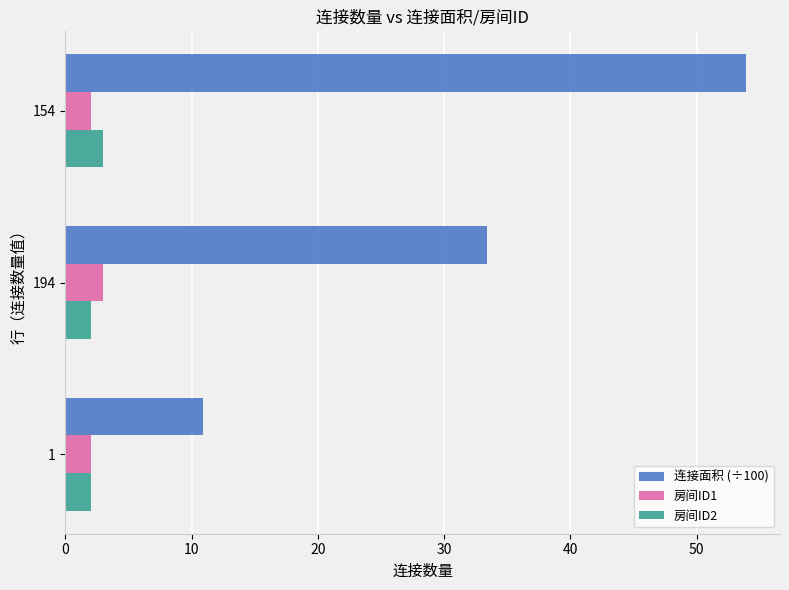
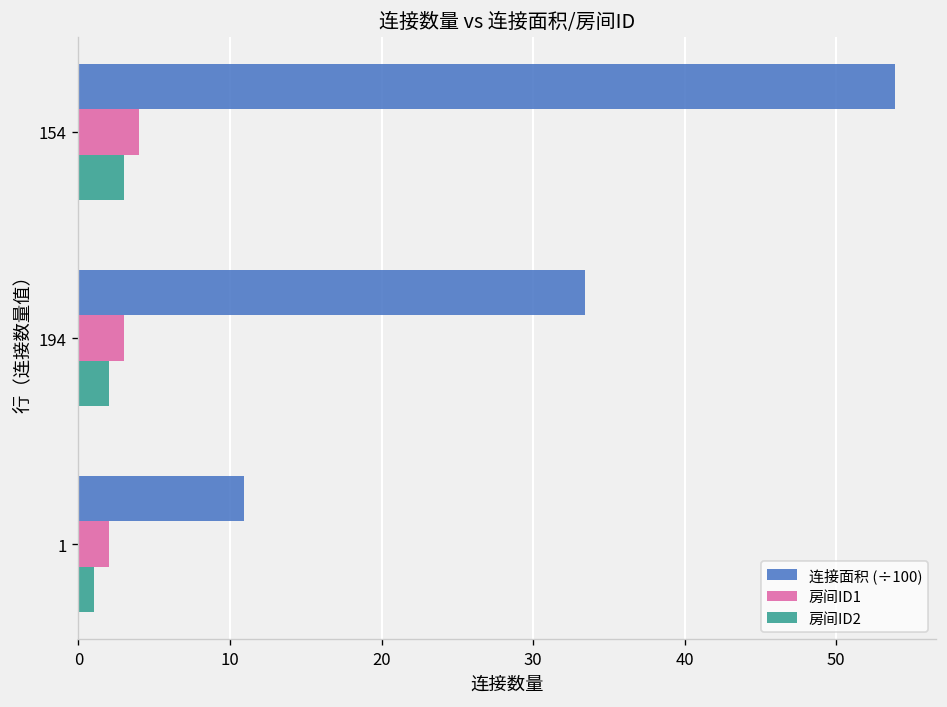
  {
    "连接面积 (÷100)": {
      "154": 54,
      "194": 33.4,
      "1": 11
    },
    "房间ID1": {
-     "154": 2,
+     "154": 4,
      "194": 3,
      "1": 2
    },
    "房间ID2": {
      "154": 3,
      "194": 2,
-     "1": 2
+     "1": 1
    }
  }
